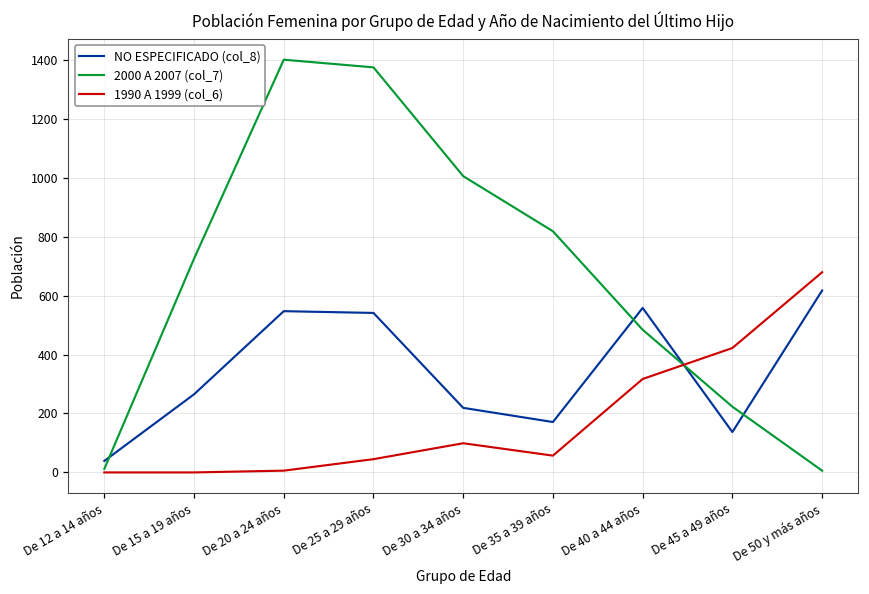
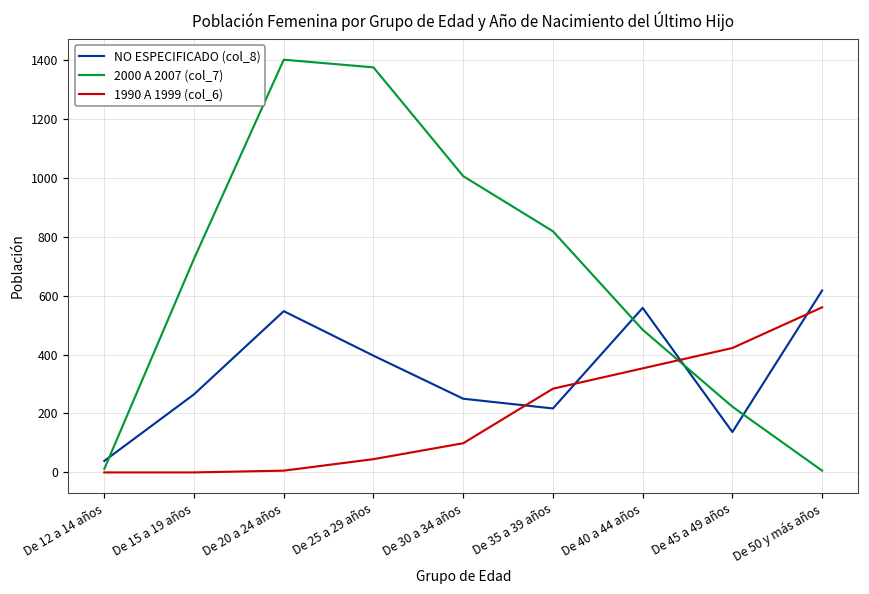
  {
    "NO ESPECIFICADO (col_8)": {
      "De 12 a 14 años": 40,
      "De 15 a 19 años": 270,
      "De 20 a 24 años": 550,
-     "De 25 a 29 años": 540,
-     "De 30 a 34 años": 220,
-     "De 35 a 39 años": 170,
+     "De 25 a 29 años": 400,
+     "De 30 a 34 años": 250,
+     "De 35 a 39 años": 220,
      "De 40 a 44 años": 560,
      "De 45 a 49 años": 140,
      "De 50 y más años": 620
    },
    "2000 A 2007 (col_7)": {
      "De 12 a 14 años": 10,
      "De 15 a 19 años": 730,
      "De 20 a 24 años": 1400,
      "De 25 a 29 años": 1370,
      "De 30 a 34 años": 1010,
      "De 35 a 39 años": 820,
      "De 40 a 44 años": 480,
      "De 45 a 49 años": 220,
      "De 50 y más años": 10
    },
    "1990 A 1999 (col_6)": {
      "De 12 a 14 años": 0,
      "De 15 a 19 años": 0,
      "De 20 a 24 años": 10,
      "De 25 a 29 años": 50,
      "De 30 a 34 años": 100,
-     "De 35 a 39 años": 60,
-     "De 40 a 44 años": 320,
+     "De 35 a 39 años": 280,
+     "De 40 a 44 años": 350,
      "De 45 a 49 años": 420,
-     "De 50 y más años": 680
+     "De 50 y más años": 560
    }
  }
